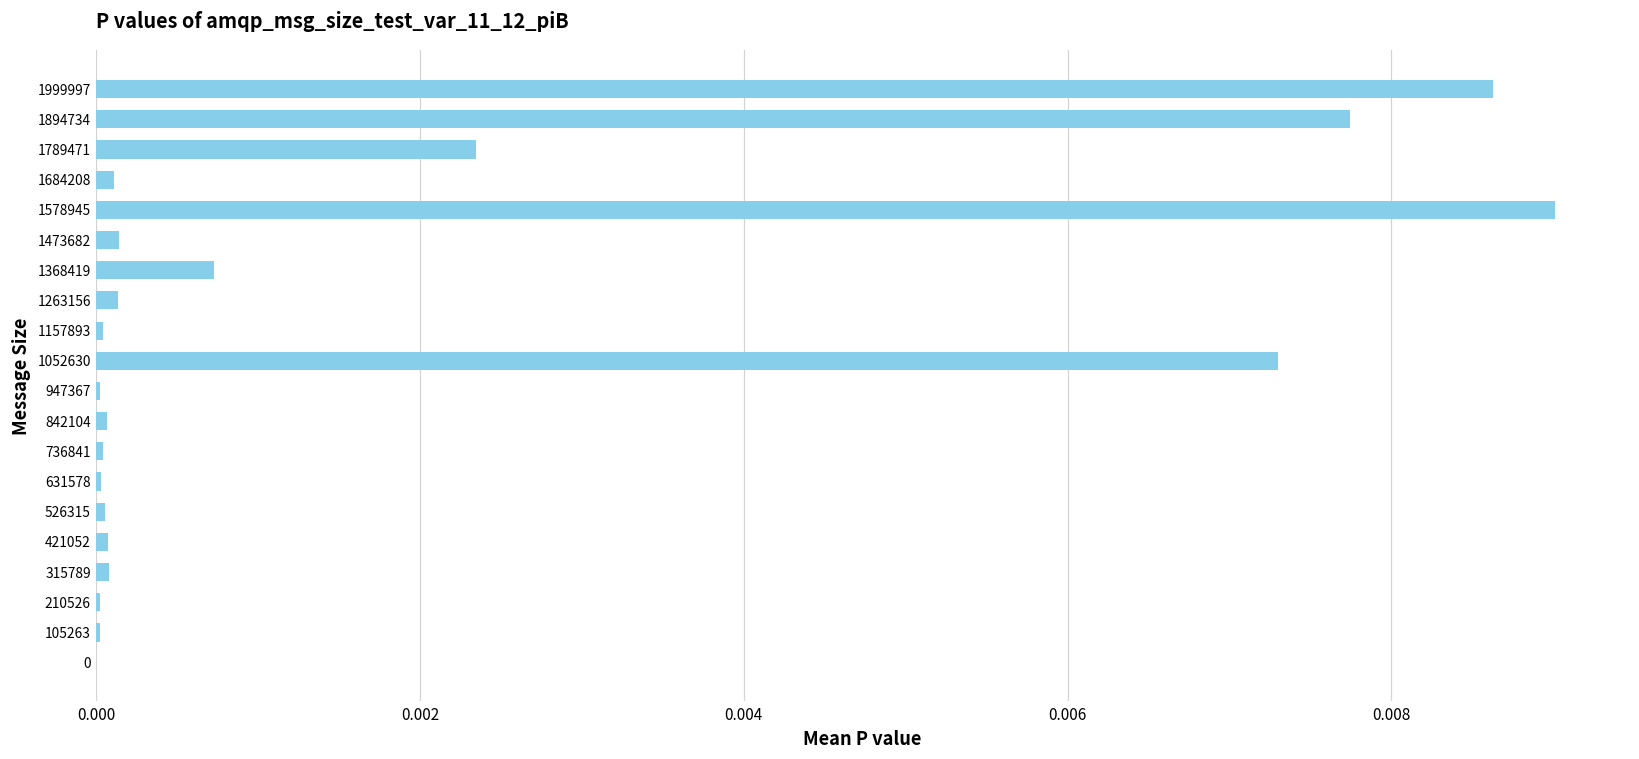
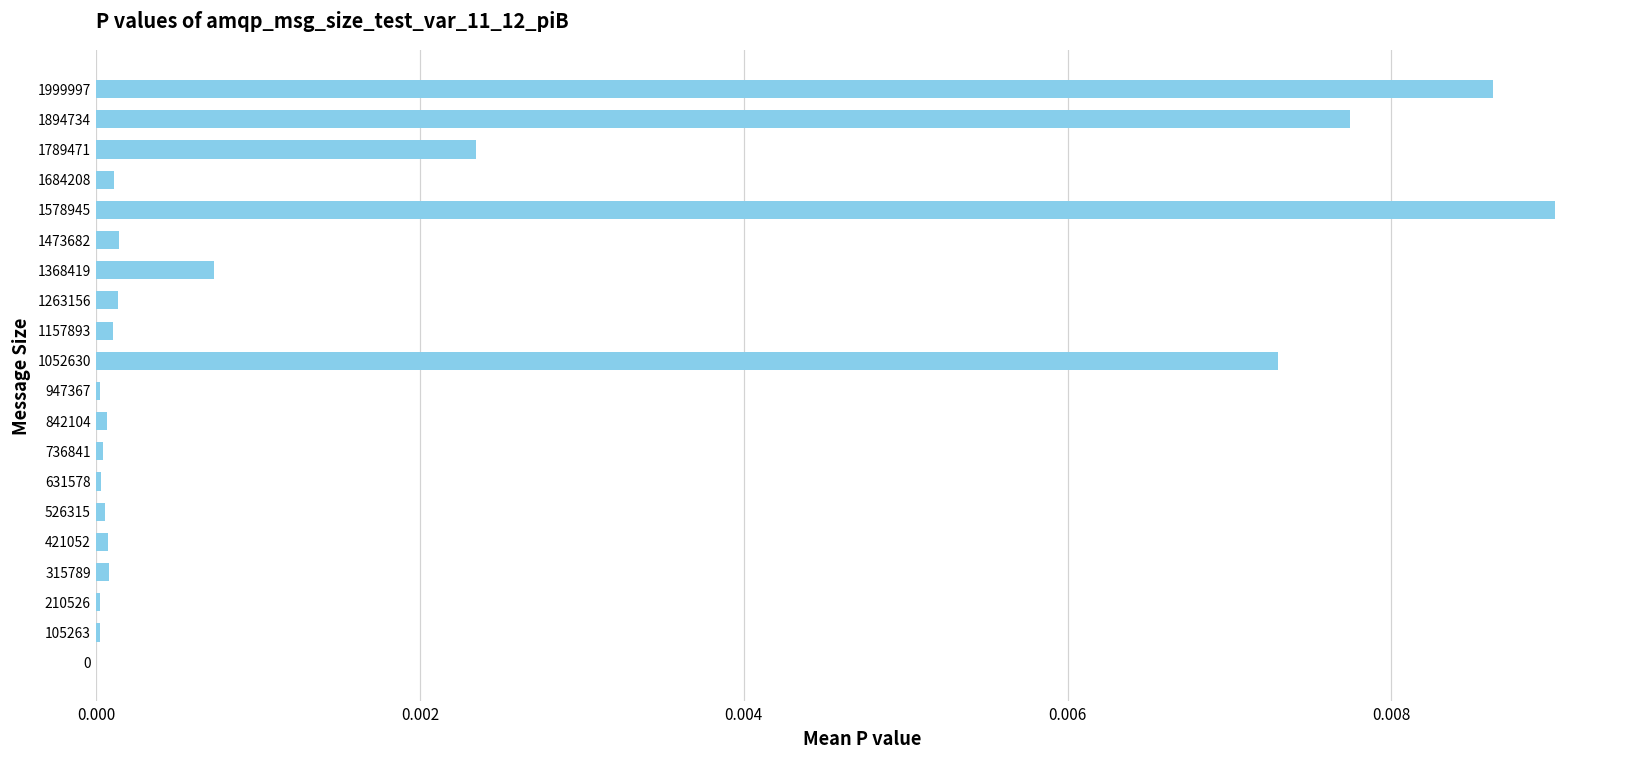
  {
    "1999997": 0.00862,
    "1894734": 0.00774,
    "1789471": 0.00235,
    "1684208": 0.00011,
    "1578945": 0.00901,
    "1473682": 0.00014,
    "1368419": 0.00073,
    "1263156": 0.00014,
-   "1157893": 0.00004,
+   "1157893": 0.00010,
    "1052630": 0.00730,
    "947367": 0.00002,
    "842104": 0.00007,
    "736841": 0.00004,
    "631578": 0.00003,
    "526315": 0.00006,
    "421052": 0.00007,
    "315789": 0.00008,
    "210526": 0.00002,
    "105263": 0.00002
  }
